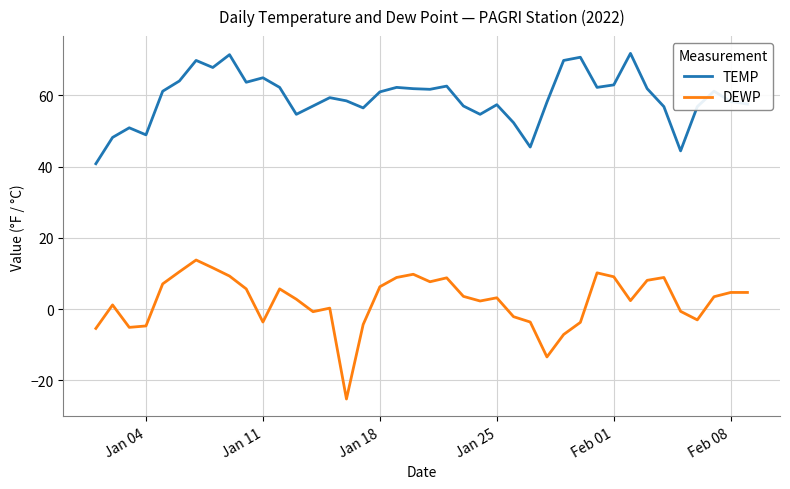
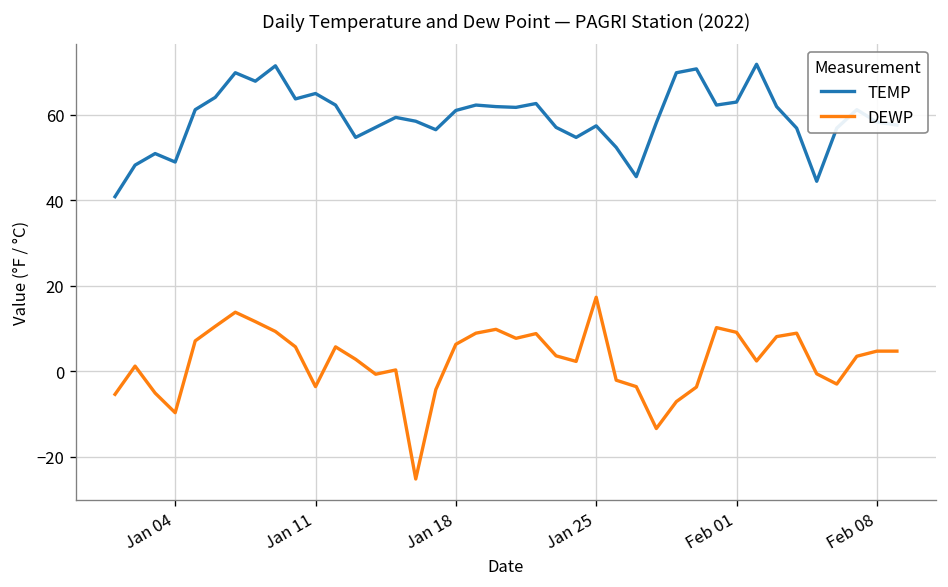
  {
    "TEMP": {
      "Jan 04": 49,
      "Jan 11": 65,
      "Jan 18": 61,
      "Jan 25": 57,
      "Feb 01": 63
    },
    "DEWP": {
-     "Jan 04": -5,
+     "Jan 04": -10,
      "Jan 11": -4,
      "Jan 18": 6,
-     "Jan 25": 3,
+     "Jan 25": 17,
      "Feb 01": 9,
      "Feb 08": 5
    }
  }
